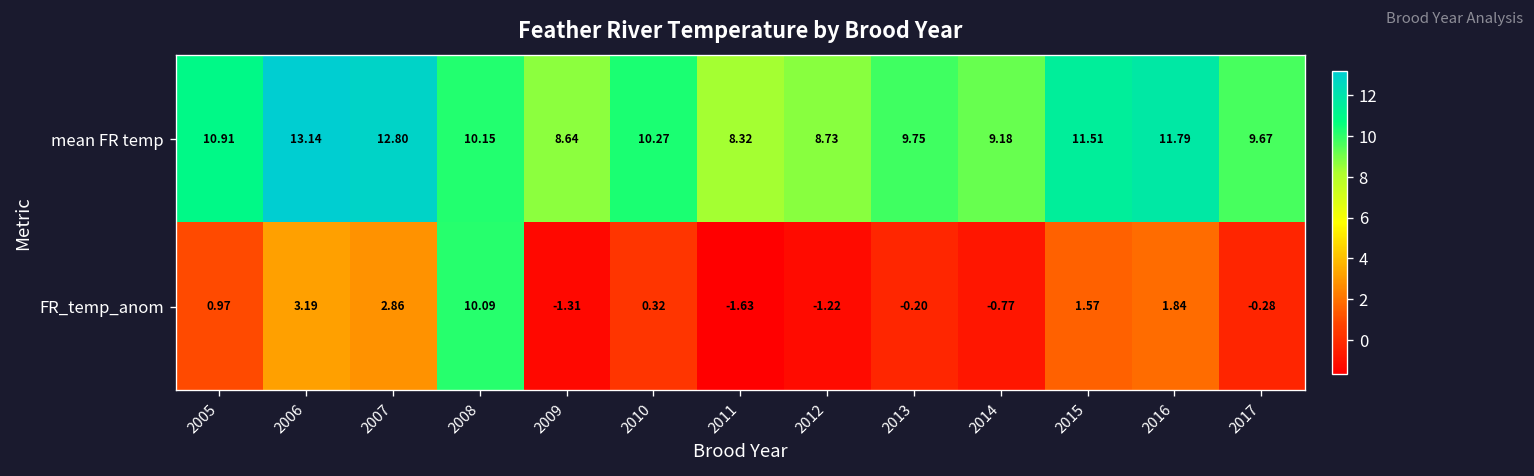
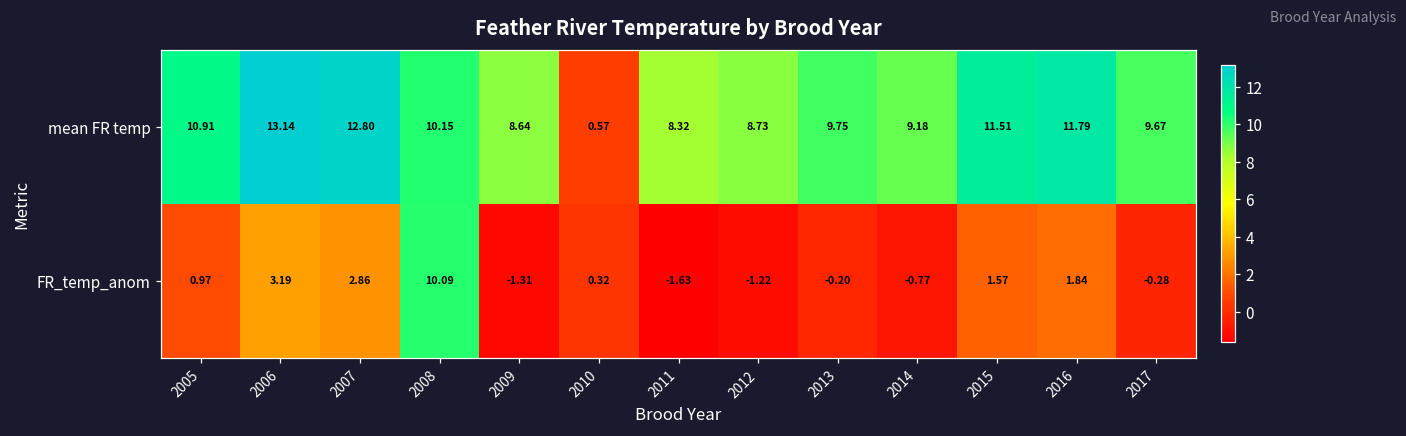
  {
    "mean FR temp": {
      "2005": 10.91,
      "2006": 13.14,
      "2007": 12.80,
      "2008": 10.15,
      "2009": 8.64,
-     "2010": 10.27,
+     "2010": 0.57,
      "2011": 8.32,
      "2012": 8.73,
      "2013": 9.75,
      "2014": 9.18,
      "2015": 11.51,
      "2016": 11.79,
      "2017": 9.67
    },
    "FR_temp_anom": {
      "2005": 0.97,
      "2006": 3.19,
      "2007": 2.86,
      "2008": 10.09,
      "2009": -1.31,
      "2010": 0.32,
      "2011": -1.63,
      "2012": -1.22,
      "2013": -0.20,
      "2014": -0.77,
      "2015": 1.57,
      "2016": 1.84,
      "2017": -0.28
    }
  }
